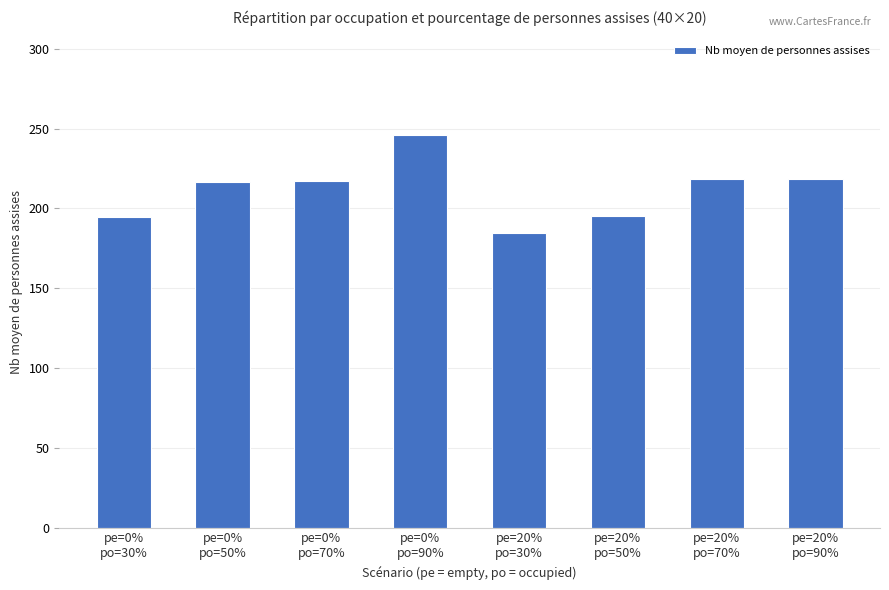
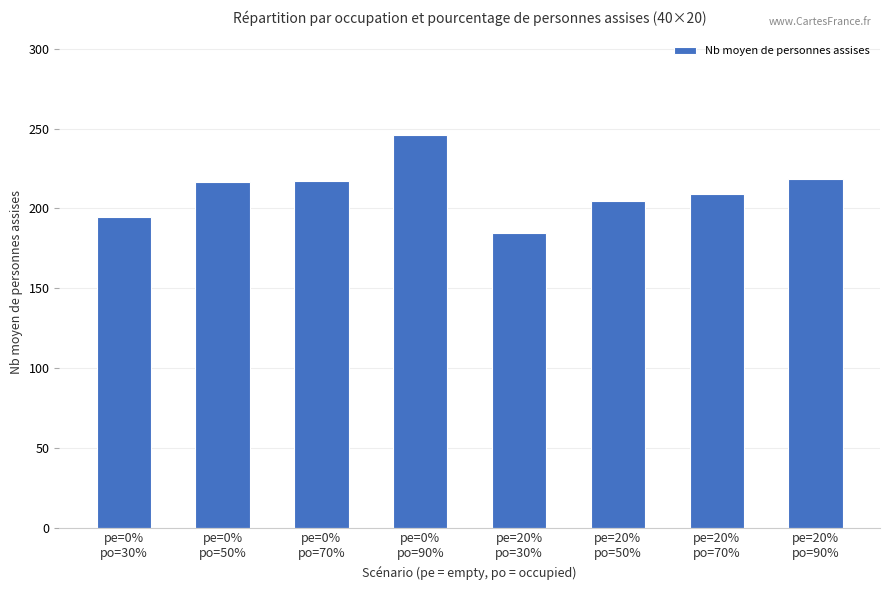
  {
    "pe=0% po=30%": 195,
    "pe=0% po=50%": 216,
    "pe=0% po=70%": 217,
    "pe=0% po=90%": 246,
    "pe=20% po=30%": 185,
-   "pe=20% po=50%": 195,
-   "pe=20% po=70%": 218,
+   "pe=20% po=50%": 205,
+   "pe=20% po=70%": 209,
    "pe=20% po=90%": 218
  }
